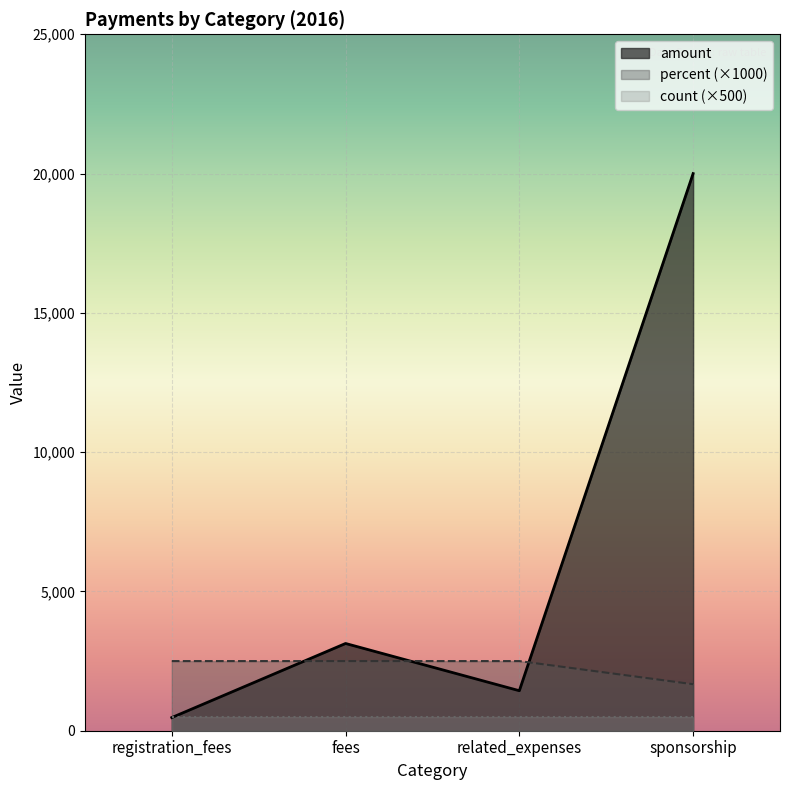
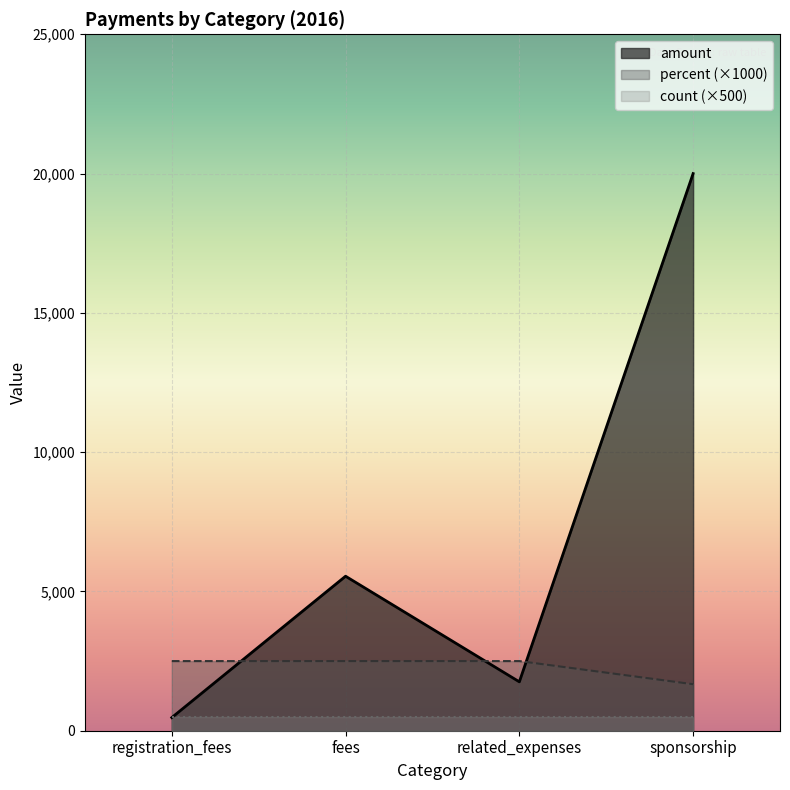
  {
    "amount": {
-     "fees": "3,100",
-     "related_expenses": "1,400",
+     "fees": "5,500",
+     "related_expenses": "1,800",
      "sponsorship": "20,000"
    },
    "percent (×1000)": {
      "registration_fees": "2,500",
      "fees": "2,500",
      "related_expenses": "2,500",
      "sponsorship": "1,700"
    },
    "count (×500)": {
      "fees": "500",
      "related_expenses": "500",
      "sponsorship": "500"
    }
  }
